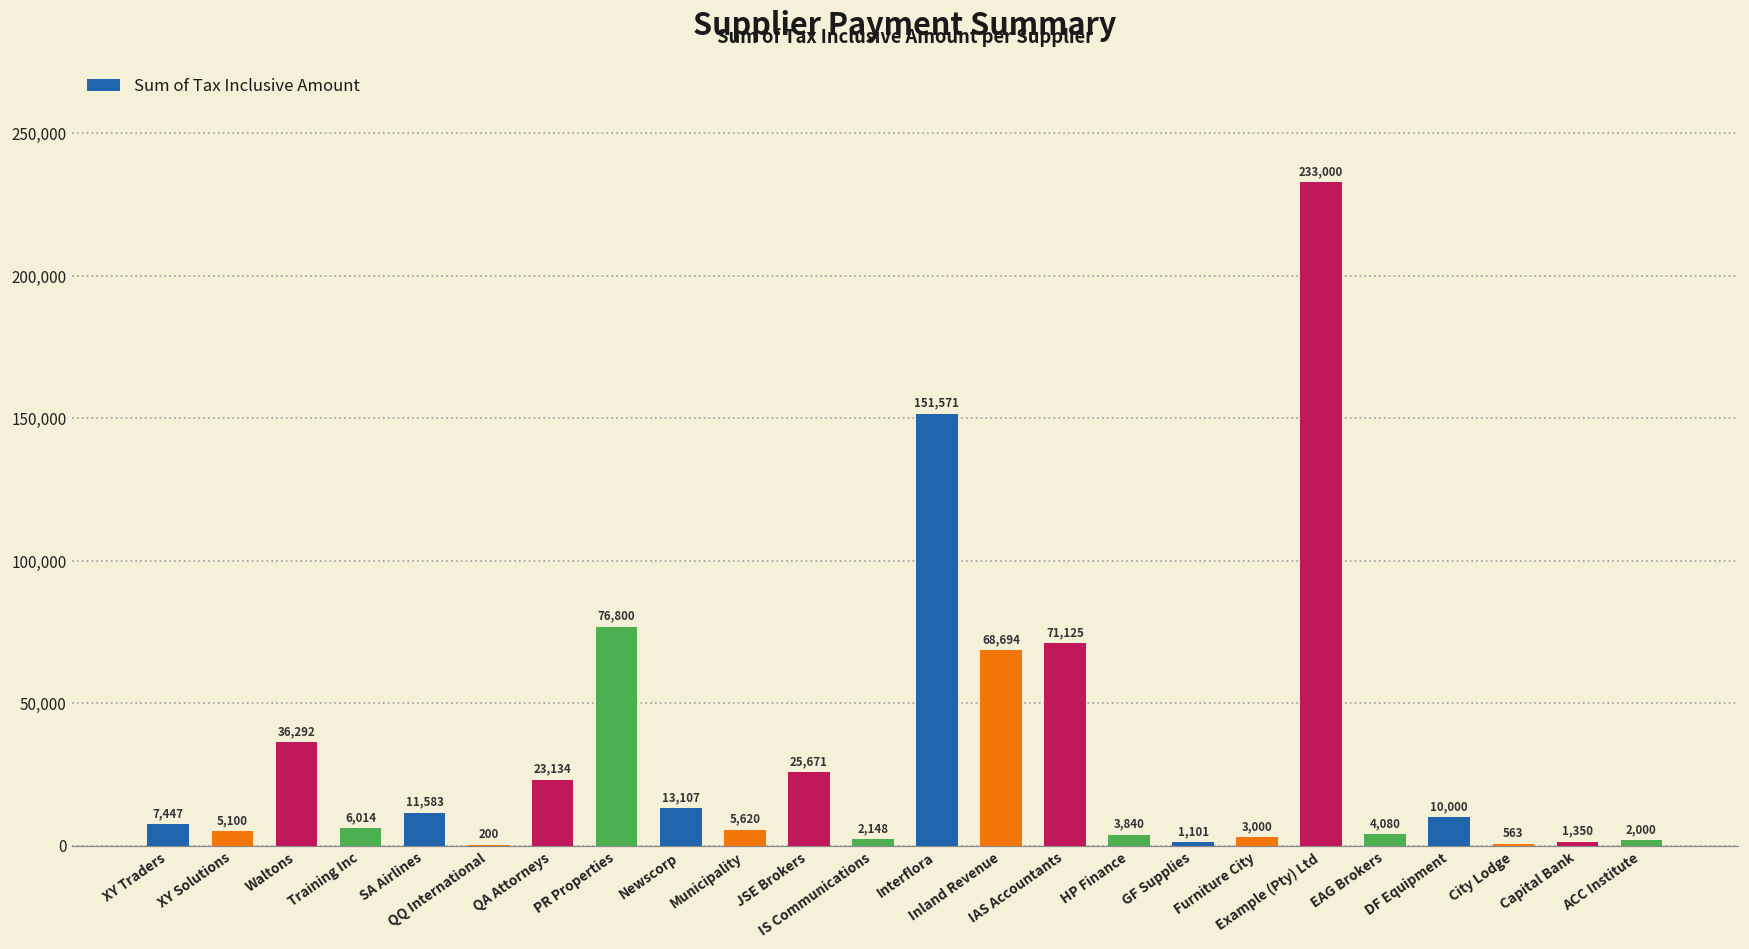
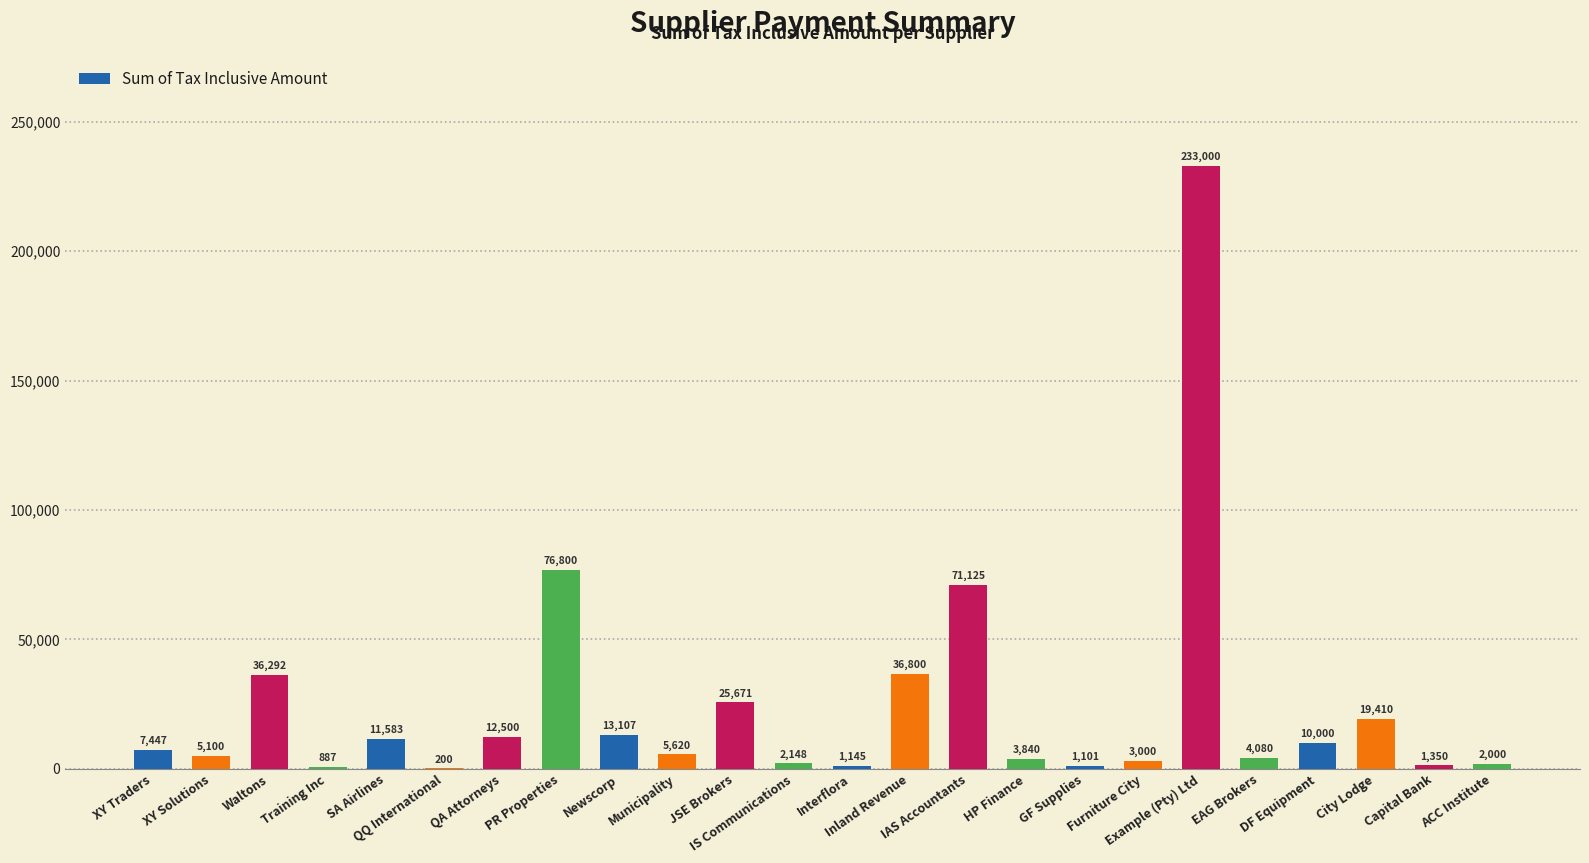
  {
    "XY Traders": "7,447",
    "XY Solutions": "5,100",
    "Waltons": "36,292",
-   "Training Inc": "6,014",
+   "Training Inc": "887",
    "SA Airlines": "11,583",
    "QQ International": "200",
-   "QA Attorneys": "23,134",
+   "QA Attorneys": "12,500",
    "PR Properties": "76,800",
    "Newscorp": "13,107",
    "Municipality": "5,620",
    "JSE Brokers": "25,671",
    "IS Communications": "2,148",
-   "Interflora": "151,571",
-   "Inland Revenue": "68,694",
+   "Interflora": "1,145",
+   "Inland Revenue": "36,800",
    "IAS Accountants": "71,125",
    "HP Finance": "3,840",
    "GF Supplies": "1,101",
    "Furniture City": "3,000",
    "Example (Pty) Ltd": "233,000",
    "EAG Brokers": "4,080",
    "DF Equipment": "10,000",
-   "City Lodge": "563",
+   "City Lodge": "19,410",
    "Capital Bank": "1,350",
    "ACC Institute": "2,000"
  }
